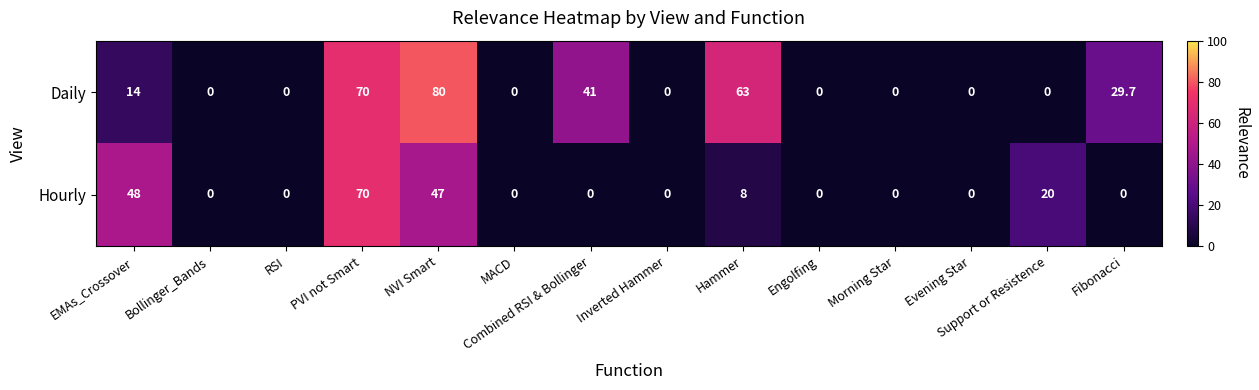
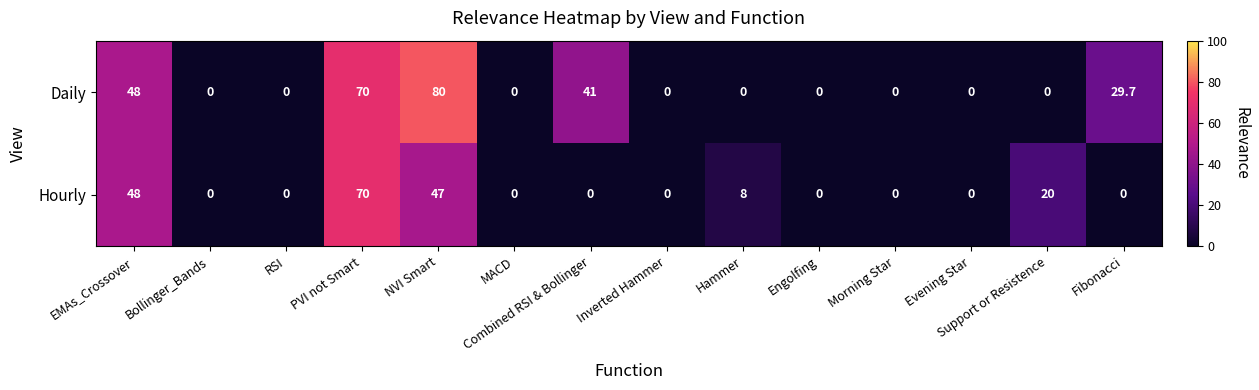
  {
    "Daily": {
-     "EMAs_Crossover": 14,
+     "EMAs_Crossover": 48,
      "Bollinger_Bands": 0,
      "RSI": 0,
      "PVI not Smart": 70,
      "NVI Smart": 80,
      "MACD": 0,
      "Combined RSI & Bollinger": 41,
      "Inverted Hammer": 0,
-     "Hammer": 63,
+     "Hammer": 0,
      "Engolfing": 0,
      "Morning Star": 0,
      "Evening Star": 0,
      "Support or Resistence": 0,
      "Fibonacci": 29.7
    },
    "Hourly": {
      "EMAs_Crossover": 48,
      "Bollinger_Bands": 0,
      "RSI": 0,
      "PVI not Smart": 70,
      "NVI Smart": 47,
      "MACD": 0,
      "Combined RSI & Bollinger": 0,
      "Inverted Hammer": 0,
      "Hammer": 8,
      "Engolfing": 0,
      "Morning Star": 0,
      "Evening Star": 0,
      "Support or Resistence": 20,
      "Fibonacci": 0
    }
  }
